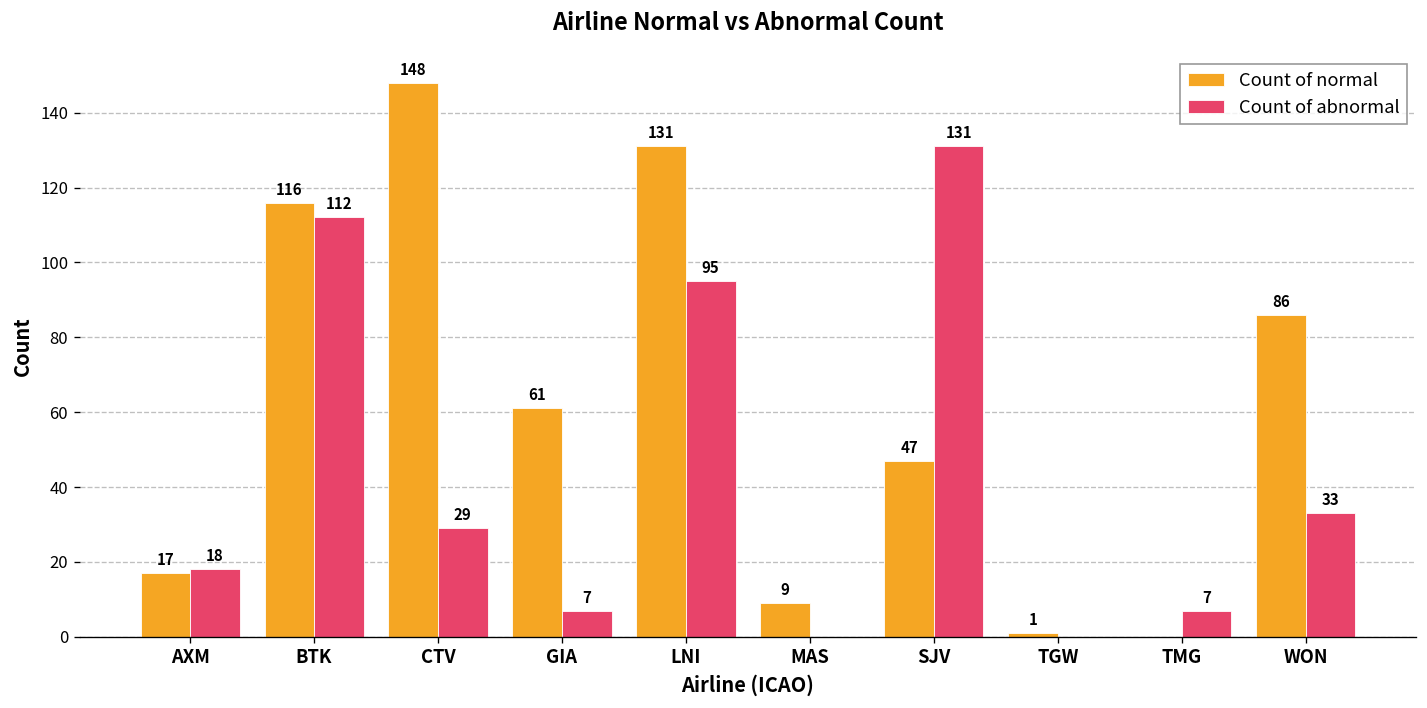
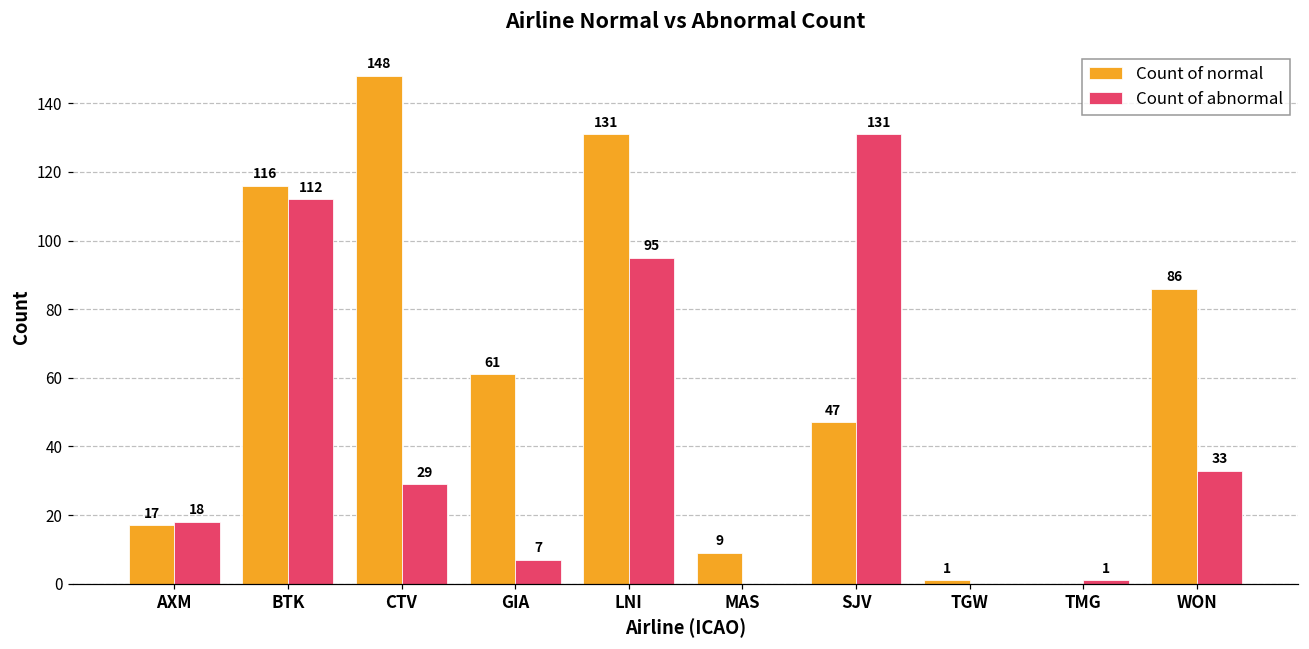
  {
    "Count of normal": {
      "AXM": 17,
      "BTK": 116,
      "CTV": 148,
      "GIA": 61,
      "LNI": 131,
      "MAS": 9,
      "SJV": 47,
      "TGW": 1,
      "WON": 86
    },
    "Count of abnormal": {
      "AXM": 18,
      "BTK": 112,
      "CTV": 29,
      "GIA": 7,
      "LNI": 95,
      "SJV": 131,
-     "TMG": 7,
+     "TMG": 1,
      "WON": 33
    }
  }
